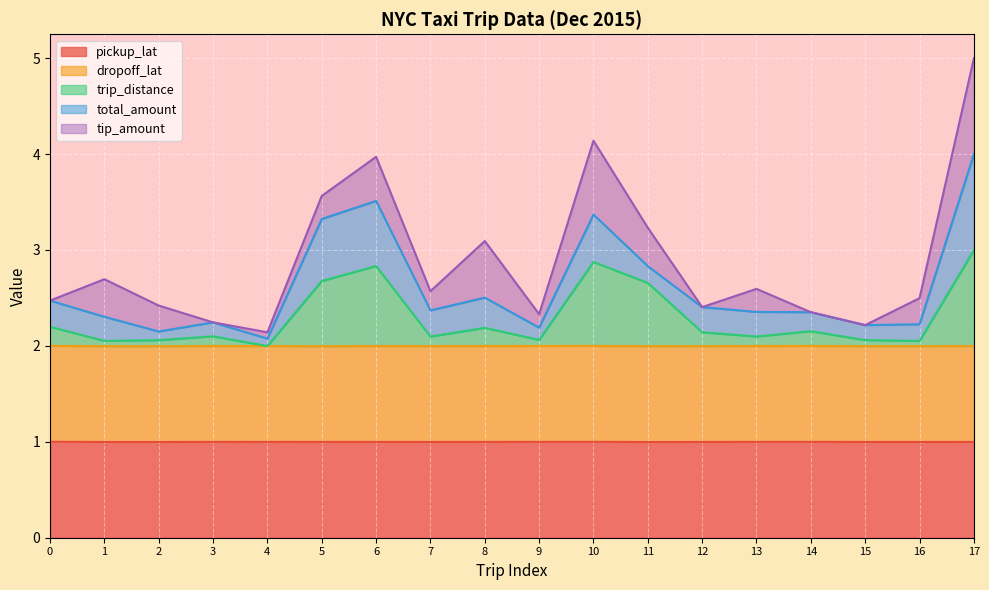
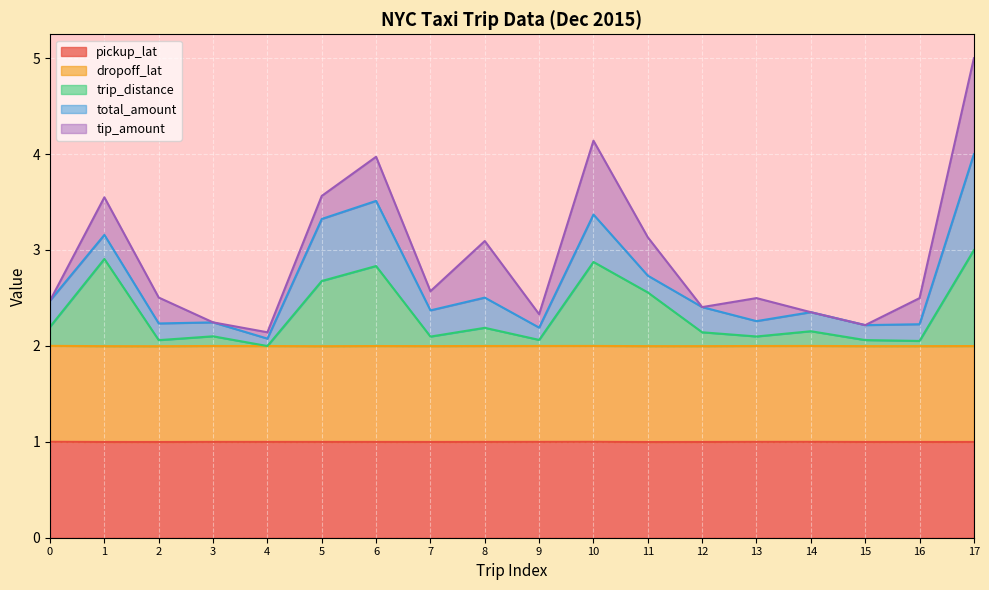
  {
    "pickup_lat": {
      "0": 1.0,
      "1": 1.0,
      "2": 1.0,
      "3": 1.0,
      "4": 1.0,
      "5": 1.0,
      "6": 1.0,
      "7": 1.0,
      "8": 1.0,
      "9": 1.0,
      "10": 1.0,
      "11": 1.0,
      "12": 1.0,
      "13": 1.0,
      "14": 1.0,
      "15": 1.0,
      "16": 1.0,
      "17": 1.0
    },
    "dropoff_lat": {
      "0": 1.0,
      "1": 1.0,
      "2": 1.0,
      "3": 1.0,
      "5": 1.0,
      "6": 1.0,
      "7": 1.0,
      "8": 1.0,
      "9": 1.0,
      "10": 1.0,
      "11": 1.0,
      "12": 1.0,
      "13": 1.0,
      "14": 1.0,
      "15": 1.0,
      "16": 1.0,
      "17": 1.0
    },
    "trip_distance": {
      "0": 0.2,
-     "1": 0.1,
+     "1": 0.9,
      "2": 0.1,
      "3": 0.1,
      "5": 0.7,
      "6": 0.8,
      "7": 0.1,
      "8": 0.2,
      "9": 0.1,
      "10": 0.9,
-     "11": 0.7,
+     "11": 0.6,
      "12": 0.1,
      "13": 0.1,
      "14": 0.2,
      "15": 0.1,
      "16": 0.1,
      "17": 1.0
    },
    "total_amount": {
      "1": 0.3,
-     "2": 0.1,
+     "2": 0.2,
      "4": 0.1,
      "5": 0.6,
      "6": 0.7,
      "7": 0.3,
      "8": 0.3,
      "9": 0.1,
      "10": 0.5,
      "11": 0.2,
-     "13": 0.3,
+     "13": 0.2,
      "16": 0.2,
      "17": 1.0
    },
    "tip_amount": {
      "1": 0.4,
      "2": 0.3,
      "4": 0.1,
      "5": 0.2,
      "6": 0.5,
      "7": 0.2,
      "8": 0.6,
      "9": 0.1,
      "10": 0.8,
      "11": 0.4,
      "13": 0.2,
      "16": 0.3,
      "17": 1.0
    }
  }
